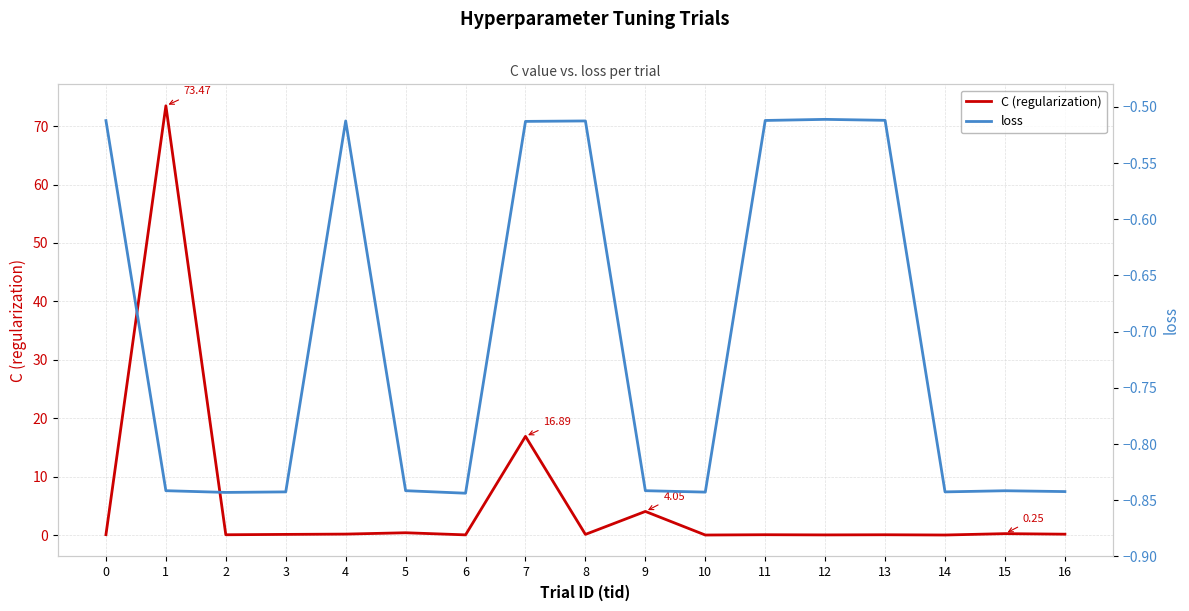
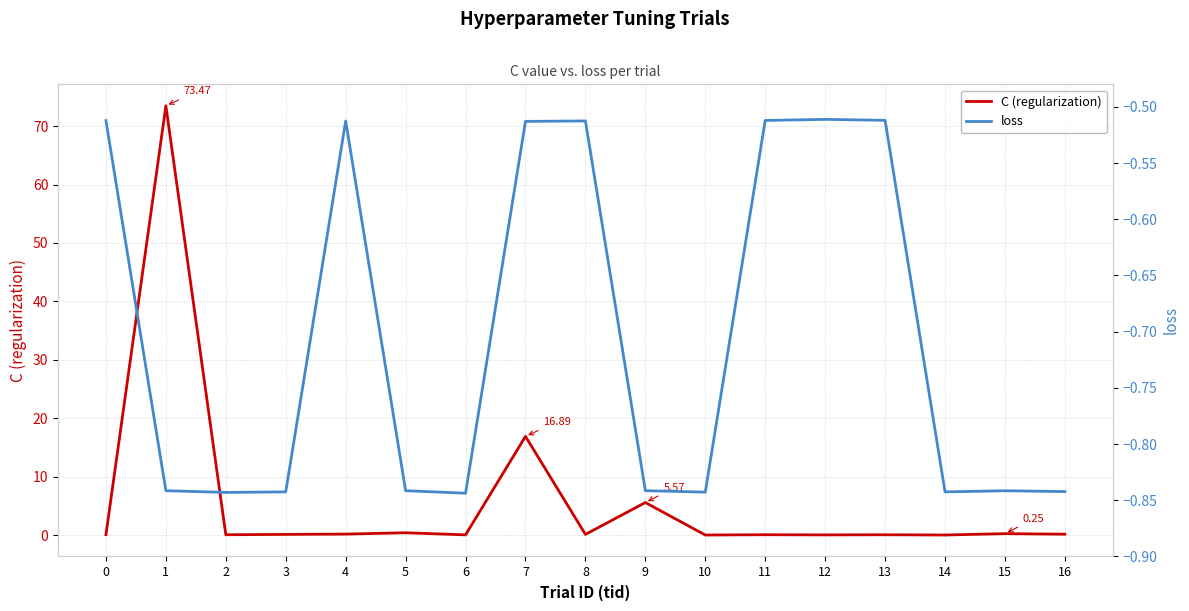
  {
    "C (regularization)": {
      "1": 73.47,
      "7": 16.89,
-     "9": 4.05,
+     "9": 5.57,
      "15": 0.25
    }
  }
